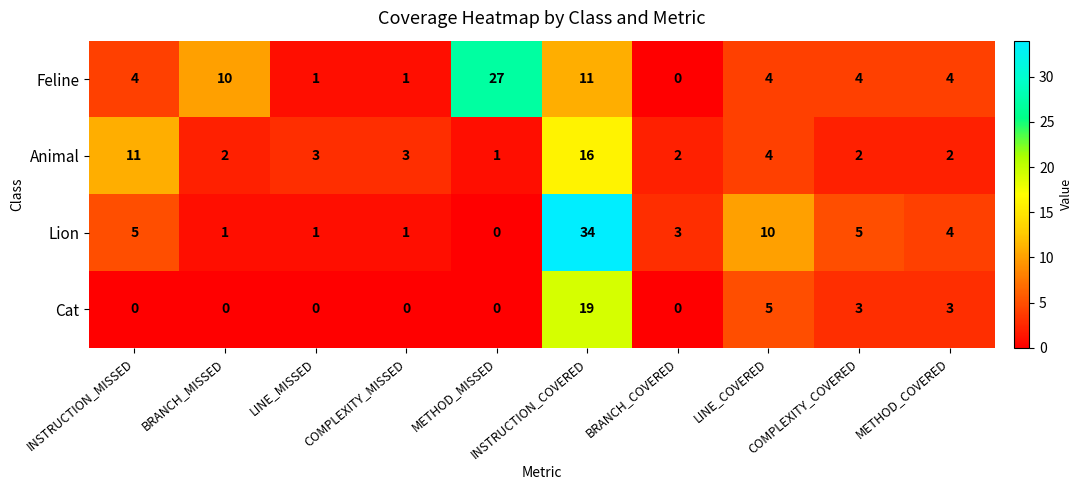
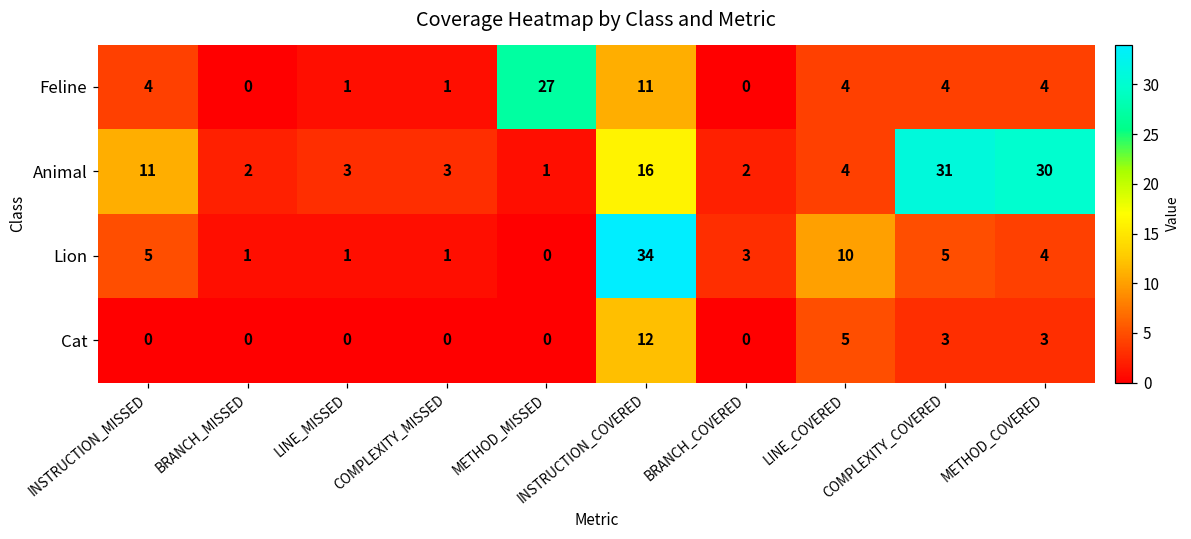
  {
    "Feline": {
      "INSTRUCTION_MISSED": 4,
-     "BRANCH_MISSED": 10,
+     "BRANCH_MISSED": 0,
      "LINE_MISSED": 1,
      "COMPLEXITY_MISSED": 1,
      "METHOD_MISSED": 27,
      "INSTRUCTION_COVERED": 11,
      "BRANCH_COVERED": 0,
      "LINE_COVERED": 4,
      "COMPLEXITY_COVERED": 4,
      "METHOD_COVERED": 4
    },
    "Animal": {
      "INSTRUCTION_MISSED": 11,
      "BRANCH_MISSED": 2,
      "LINE_MISSED": 3,
      "COMPLEXITY_MISSED": 3,
      "METHOD_MISSED": 1,
      "INSTRUCTION_COVERED": 16,
      "BRANCH_COVERED": 2,
      "LINE_COVERED": 4,
-     "COMPLEXITY_COVERED": 2,
-     "METHOD_COVERED": 2
+     "COMPLEXITY_COVERED": 31,
+     "METHOD_COVERED": 30
    },
    "Lion": {
      "INSTRUCTION_MISSED": 5,
      "BRANCH_MISSED": 1,
      "LINE_MISSED": 1,
      "COMPLEXITY_MISSED": 1,
      "METHOD_MISSED": 0,
      "INSTRUCTION_COVERED": 34,
      "BRANCH_COVERED": 3,
      "LINE_COVERED": 10,
      "COMPLEXITY_COVERED": 5,
      "METHOD_COVERED": 4
    },
    "Cat": {
      "INSTRUCTION_MISSED": 0,
      "BRANCH_MISSED": 0,
      "LINE_MISSED": 0,
      "COMPLEXITY_MISSED": 0,
      "METHOD_MISSED": 0,
-     "INSTRUCTION_COVERED": 19,
+     "INSTRUCTION_COVERED": 12,
      "BRANCH_COVERED": 0,
      "LINE_COVERED": 5,
      "COMPLEXITY_COVERED": 3,
      "METHOD_COVERED": 3
    }
  }
